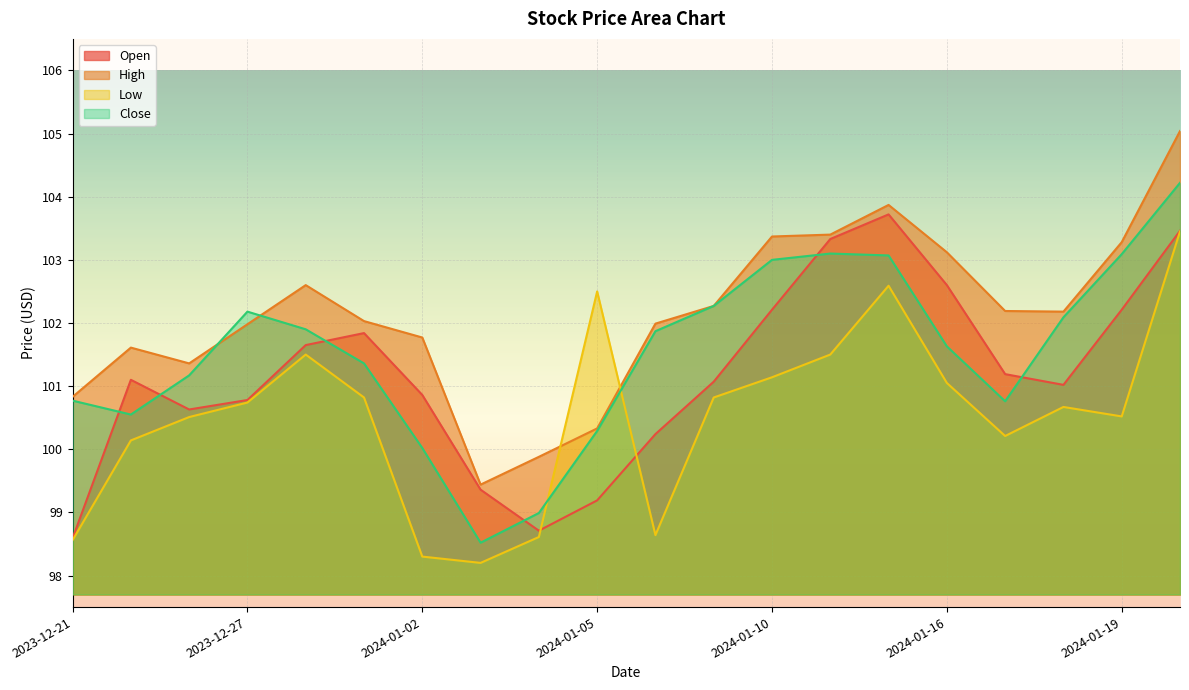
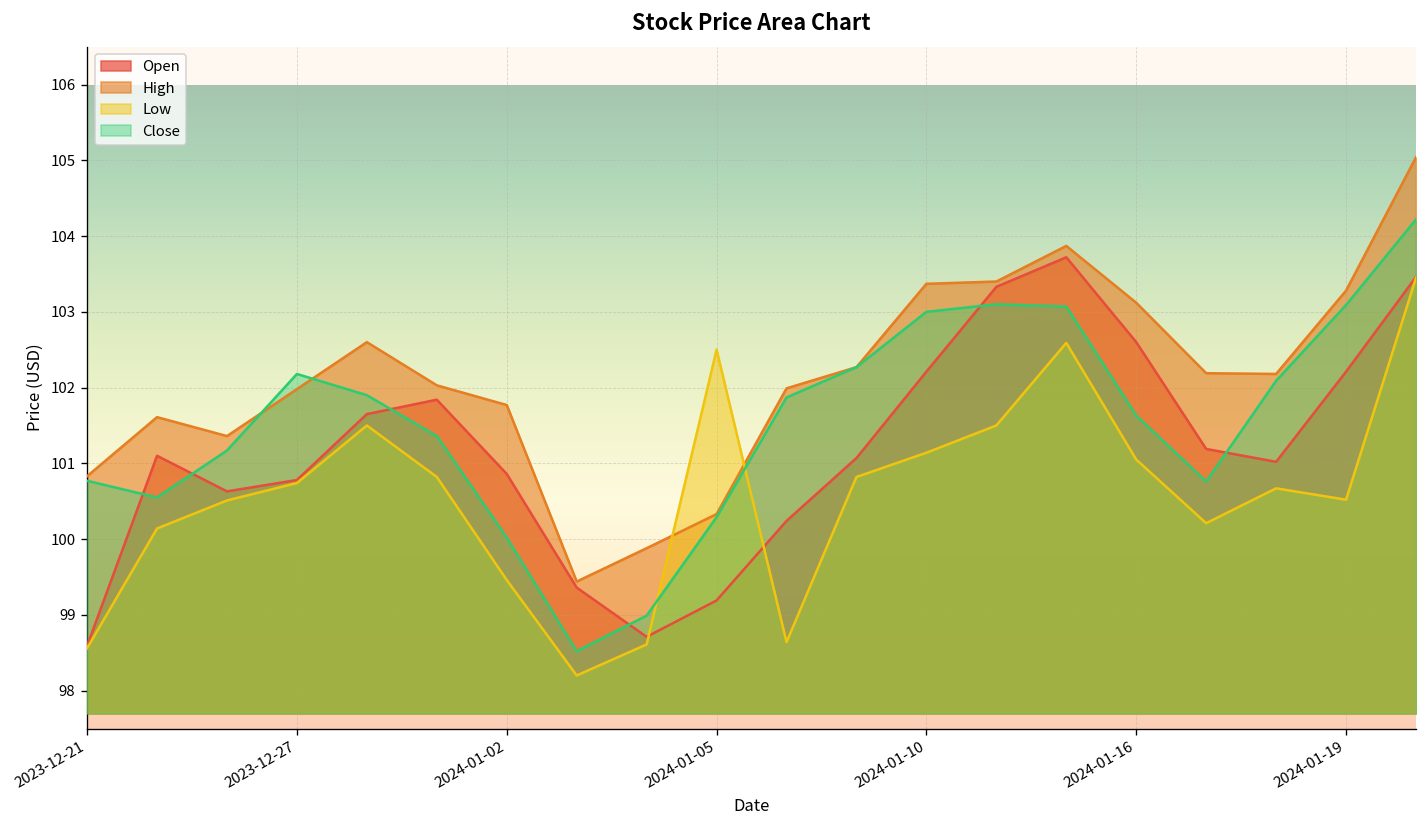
  {
    "Low": {
-     "2024-01-02": 98.3,
+     "2024-01-02": 99.5,
      "2024-01-05": 102.5,
      "2024-01-10": 101.1,
      "2024-01-16": 101.1,
      "2024-01-19": 100.5
    },
    "Close": {
      "2023-12-21": 100.8,
      "2023-12-27": 102.2,
      "2024-01-02": 100.0,
      "2024-01-10": 103.0,
      "2024-01-16": 101.6,
      "2024-01-19": 103.1
    }
  }
